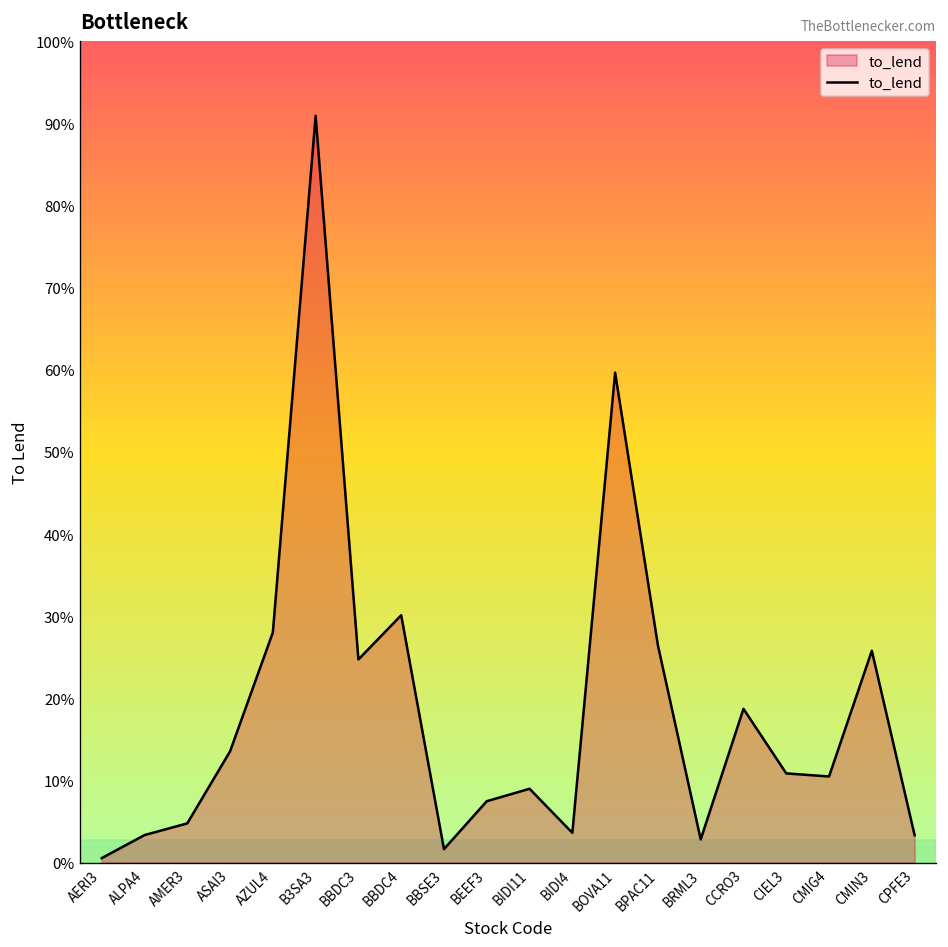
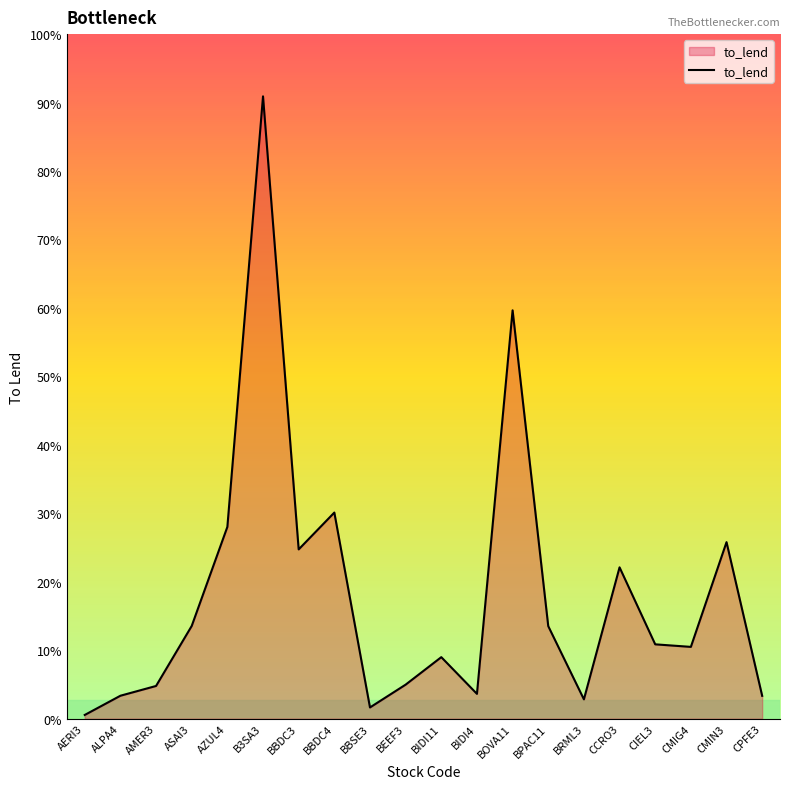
  {
    "ALPA4": "3%",
    "AMER3": "5%",
    "ASAI3": "14%",
    "AZUL4": "28%",
    "B3SA3": "91%",
    "BBDC3": "25%",
    "BBDC4": "30%",
-   "BEEF3": "7%",
+   "BEEF3": "5%",
    "BIDI11": "9%",
    "BIDI4": "4%",
    "BOVA11": "60%",
-   "BPAC11": "26%",
+   "BPAC11": "14%",
    "BRML3": "3%",
-   "CCRO3": "19%",
+   "CCRO3": "22%",
    "CIEL3": "11%",
    "CMIG4": "10%",
    "CMIN3": "26%",
    "CPFE3": "3%"
  }
